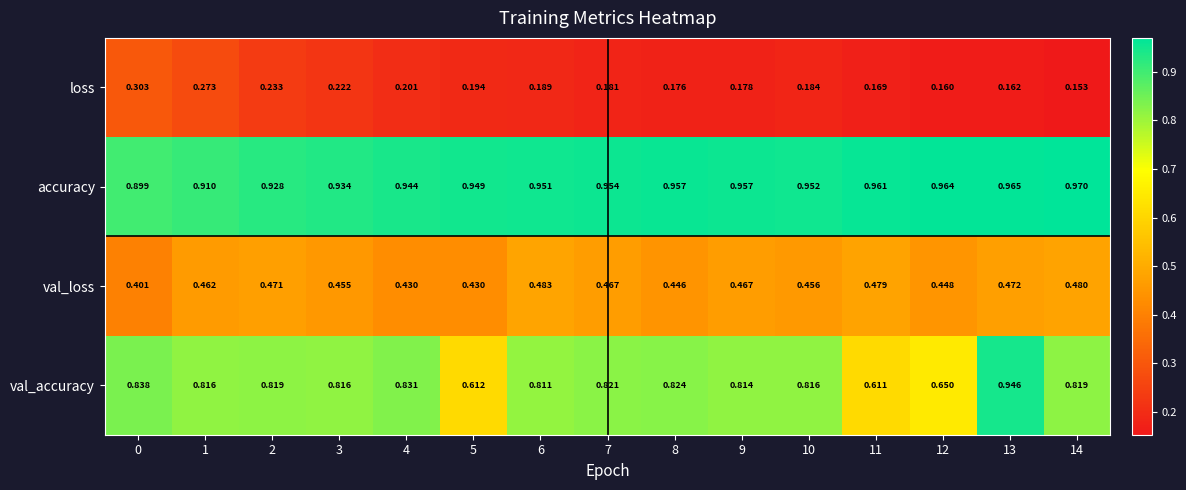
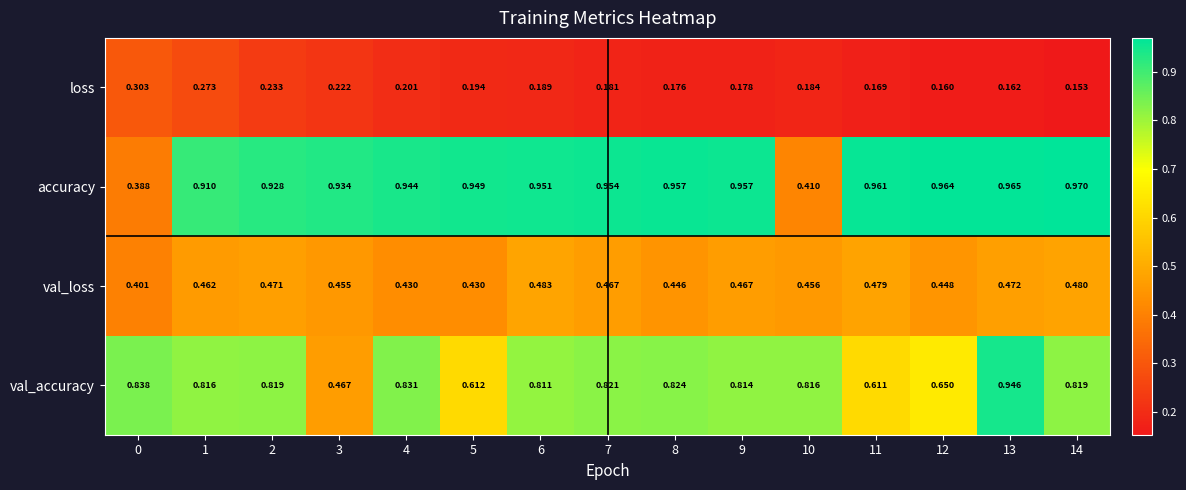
  {
    "loss": {
      "0": 0.303,
      "1": 0.273,
      "2": 0.233,
      "3": 0.222,
      "4": 0.201,
      "5": 0.194,
      "6": 0.189,
      "7": 0.181,
      "8": 0.176,
      "9": 0.178,
      "10": 0.184,
      "11": 0.169,
      "12": 0.160,
      "13": 0.162,
      "14": 0.153
    },
    "accuracy": {
-     "0": 0.899,
+     "0": 0.388,
      "1": 0.910,
      "2": 0.928,
      "3": 0.934,
      "4": 0.944,
      "5": 0.949,
      "6": 0.951,
      "7": 0.954,
      "8": 0.957,
      "9": 0.957,
-     "10": 0.952,
+     "10": 0.410,
      "11": 0.961,
      "12": 0.964,
      "13": 0.965,
      "14": 0.970
    },
    "val_loss": {
      "0": 0.401,
      "1": 0.462,
      "2": 0.471,
      "3": 0.455,
      "4": 0.430,
      "5": 0.430,
      "6": 0.483,
      "7": 0.467,
      "8": 0.446,
      "9": 0.467,
      "10": 0.456,
      "11": 0.479,
      "12": 0.448,
      "13": 0.472,
      "14": 0.480
    },
    "val_accuracy": {
      "0": 0.838,
      "1": 0.816,
      "2": 0.819,
-     "3": 0.816,
+     "3": 0.467,
      "4": 0.831,
      "5": 0.612,
      "6": 0.811,
      "7": 0.821,
      "8": 0.824,
      "9": 0.814,
      "10": 0.816,
      "11": 0.611,
      "12": 0.650,
      "13": 0.946,
      "14": 0.819
    }
  }
